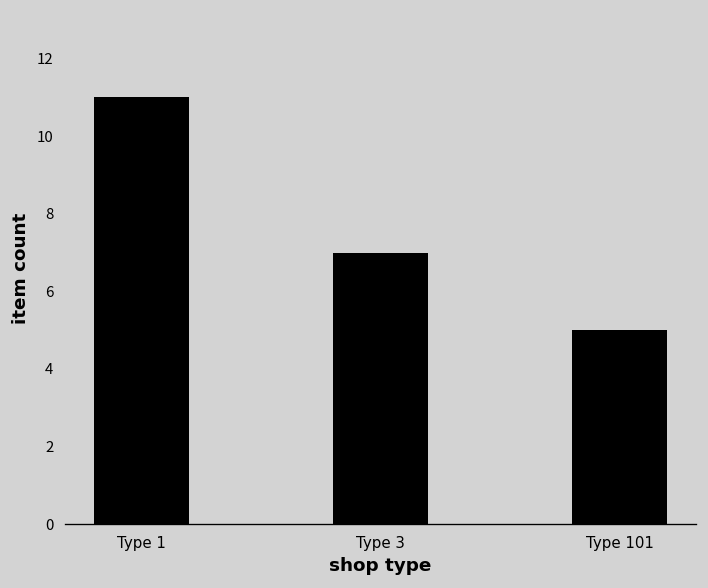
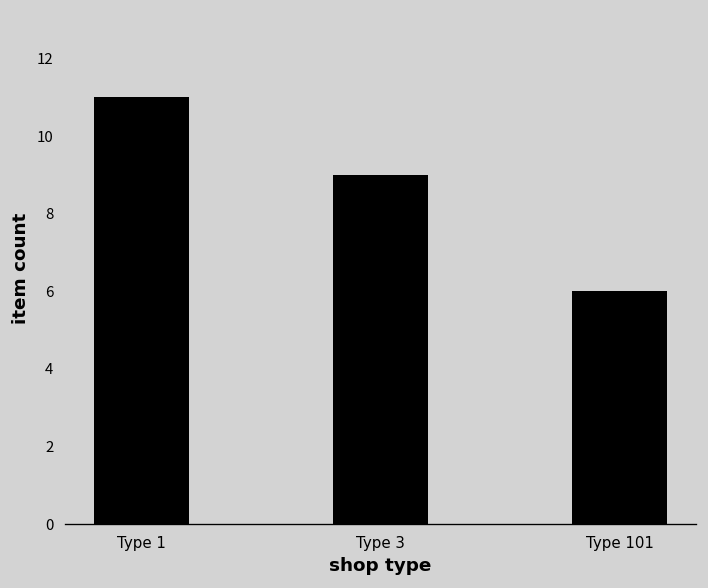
  {
    "Type 1": 11,
-   "Type 3": 7,
-   "Type 101": 5
+   "Type 3": 9,
+   "Type 101": 6
  }
